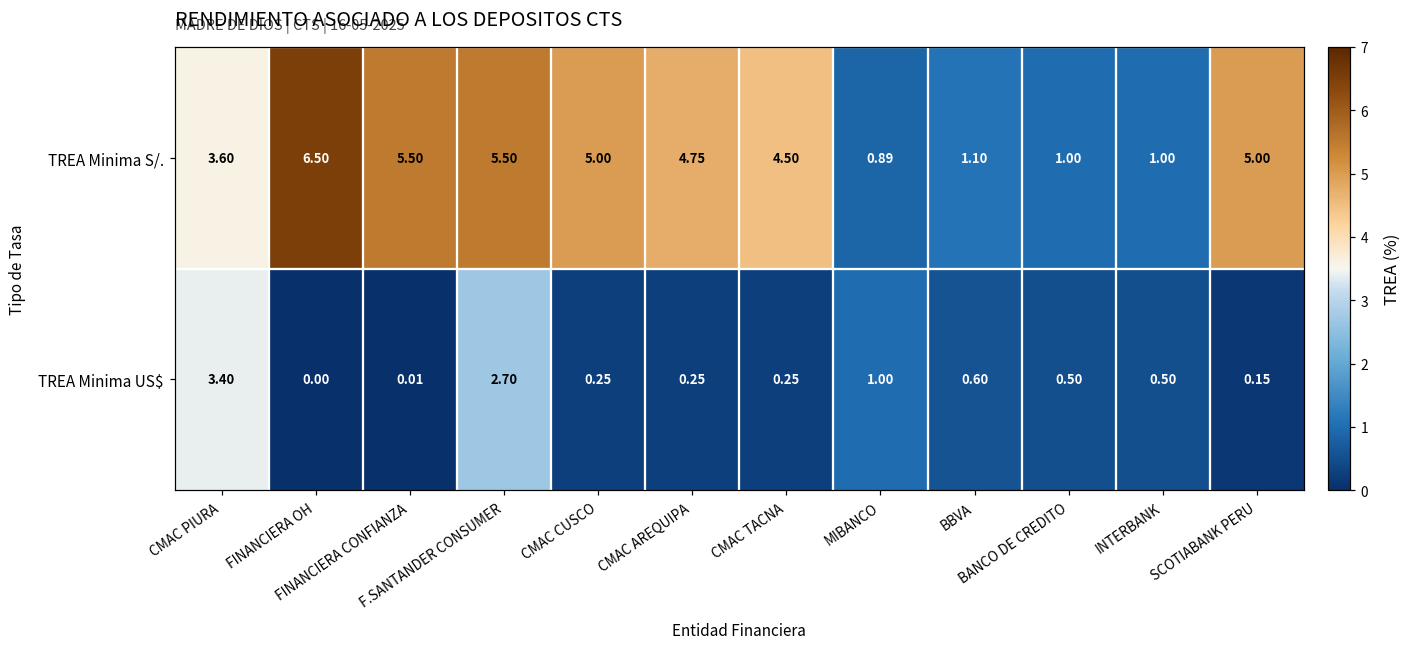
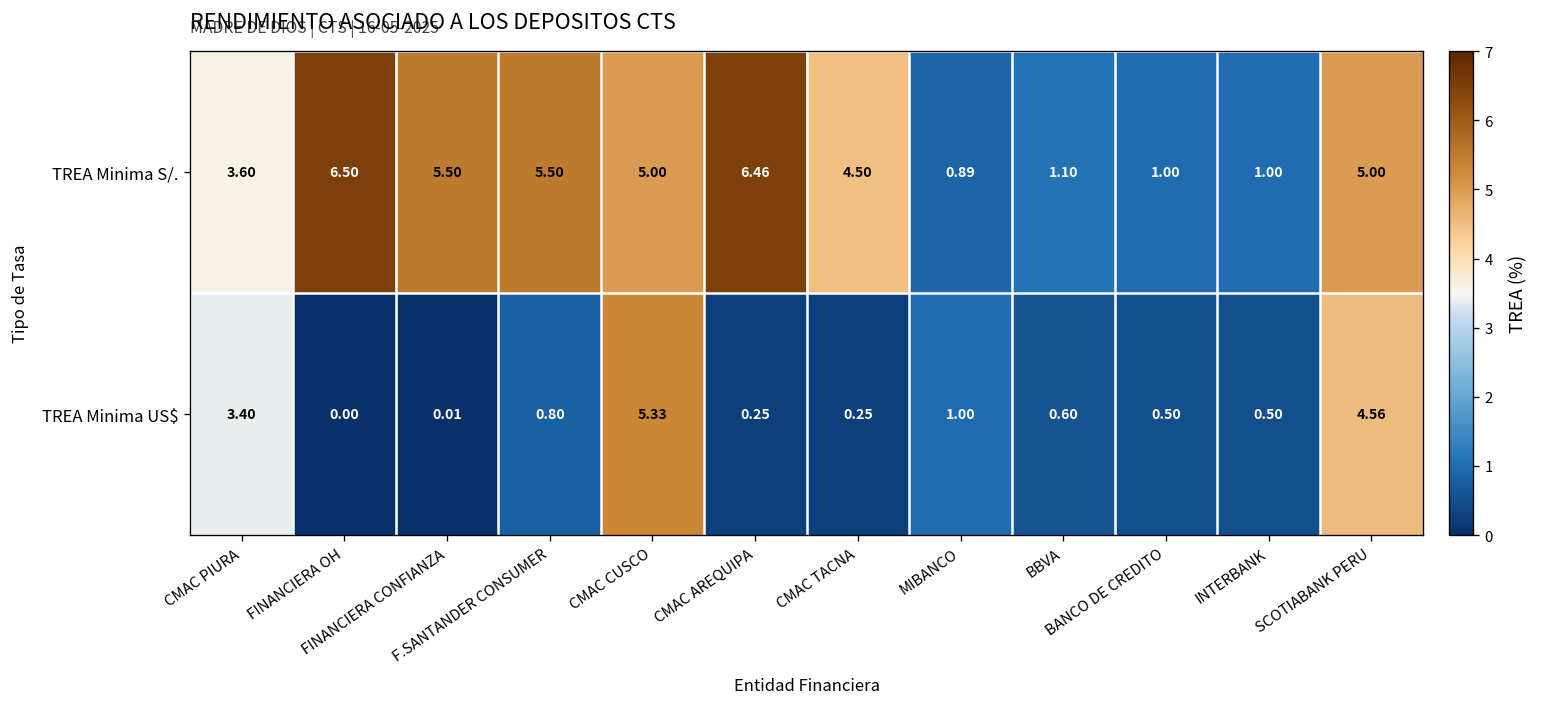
  {
    "TREA Minima S/.": {
      "CMAC PIURA": 3.60,
      "FINANCIERA OH": 6.50,
      "FINANCIERA CONFIANZA": 5.50,
      "F.SANTANDER CONSUMER": 5.50,
      "CMAC CUSCO": 5.00,
-     "CMAC AREQUIPA": 4.75,
+     "CMAC AREQUIPA": 6.46,
      "CMAC TACNA": 4.50,
      "MIBANCO": 0.89,
      "BBVA": 1.10,
      "BANCO DE CREDITO": 1.00,
      "INTERBANK": 1.00,
      "SCOTIABANK PERU": 5.00
    },
    "TREA Minima US$": {
      "CMAC PIURA": 3.40,
      "FINANCIERA OH": 0.00,
      "FINANCIERA CONFIANZA": 0.01,
-     "F.SANTANDER CONSUMER": 2.70,
-     "CMAC CUSCO": 0.25,
+     "F.SANTANDER CONSUMER": 0.80,
+     "CMAC CUSCO": 5.33,
      "CMAC AREQUIPA": 0.25,
      "CMAC TACNA": 0.25,
      "MIBANCO": 1.00,
      "BBVA": 0.60,
      "BANCO DE CREDITO": 0.50,
      "INTERBANK": 0.50,
-     "SCOTIABANK PERU": 0.15
+     "SCOTIABANK PERU": 4.56
    }
  }
